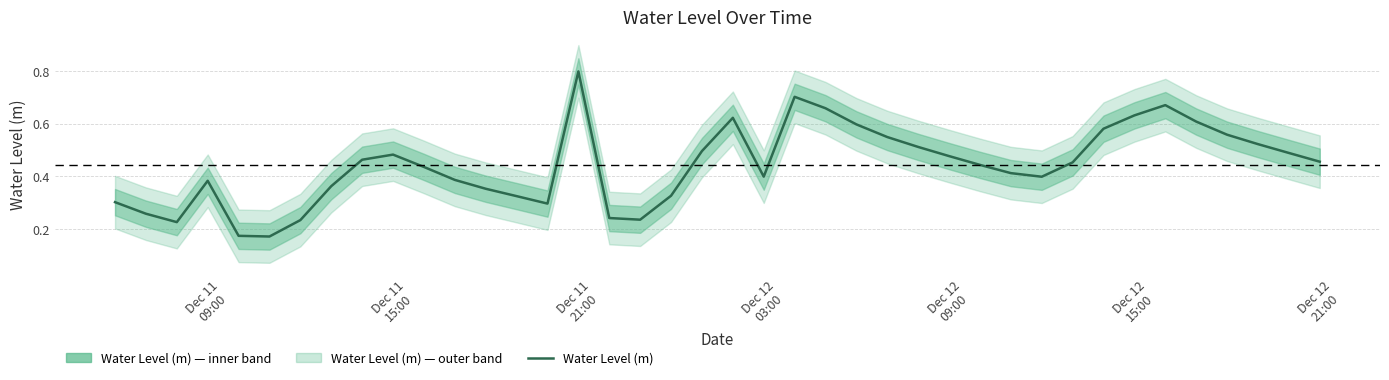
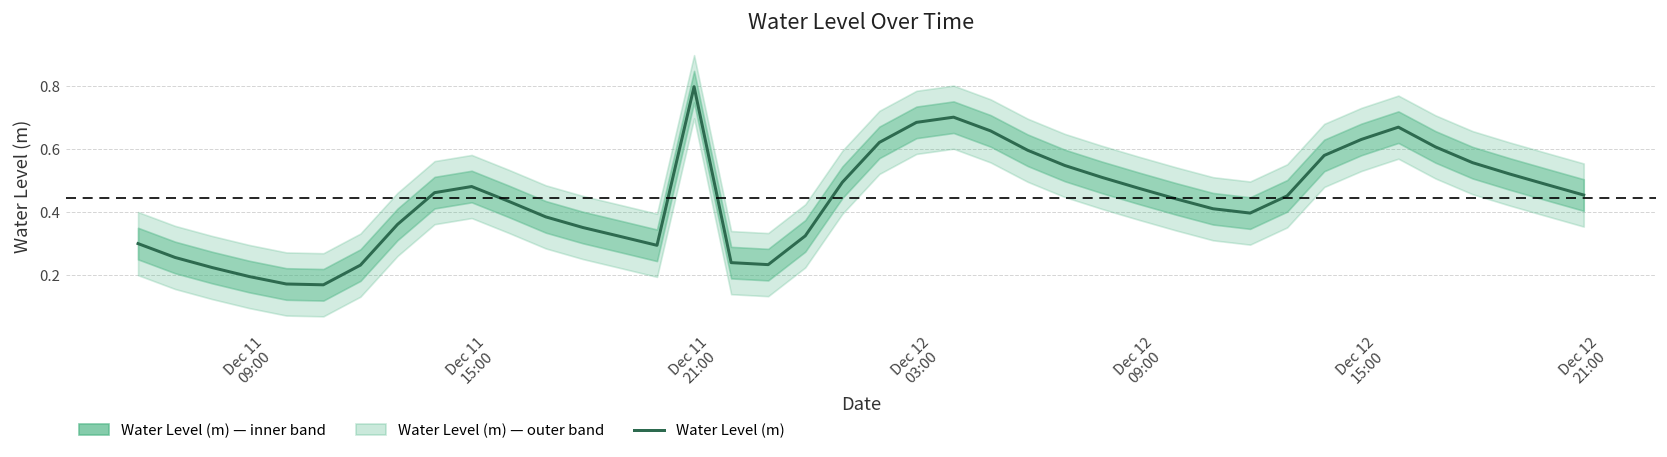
  {
    "Water Level (m)": {
-     "Dec 11 09:00": 0.38,
+     "Dec 11 09:00": 0.20,
      "Dec 11 15:00": 0.48,
      "Dec 11 21:00": 0.80,
-     "Dec 12 03:00": 0.40,
+     "Dec 12 03:00": 0.69,
      "Dec 12 09:00": 0.48,
      "Dec 12 15:00": 0.63,
      "Dec 12 21:00": 0.45
    }
  }
